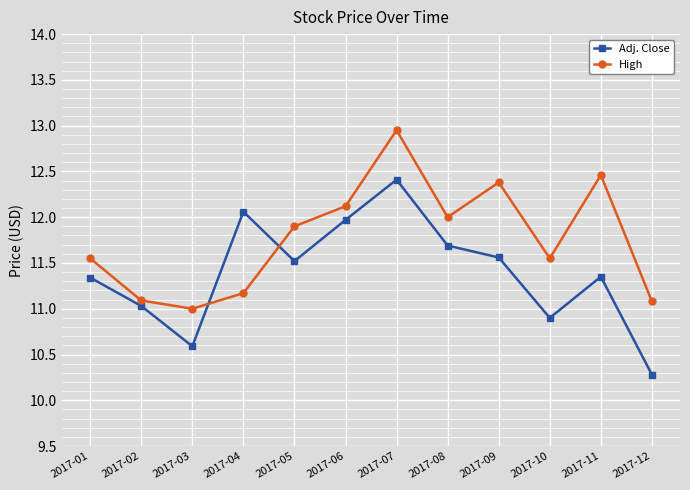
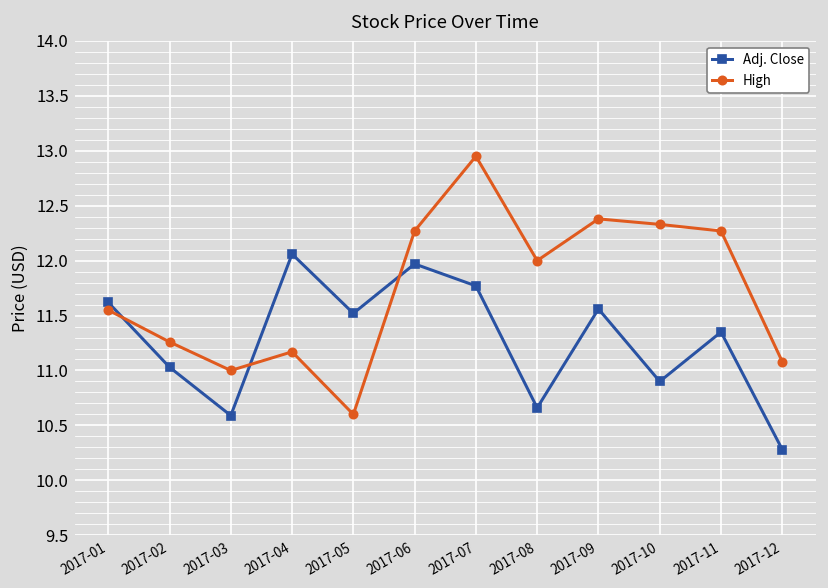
  {
    "Adj. Close": {
-     "2017-01": 11.3,
+     "2017-01": 11.6,
      "2017-02": 11.0,
      "2017-03": 10.6,
      "2017-04": 12.1,
      "2017-05": 11.5,
      "2017-06": 12.0,
-     "2017-07": 12.4,
-     "2017-08": 11.7,
+     "2017-07": 11.8,
+     "2017-08": 10.7,
      "2017-09": 11.6,
      "2017-10": 10.9,
      "2017-11": 11.4,
      "2017-12": 10.3
    },
    "High": {
      "2017-01": 11.6,
-     "2017-02": 11.1,
+     "2017-02": 11.3,
      "2017-03": 11.0,
      "2017-04": 11.2,
-     "2017-05": 11.9,
-     "2017-06": 12.1,
+     "2017-05": 10.6,
+     "2017-06": 12.3,
      "2017-07": 13.0,
      "2017-08": 12.0,
      "2017-09": 12.4,
-     "2017-10": 11.6,
-     "2017-11": 12.5,
+     "2017-10": 12.3,
+     "2017-11": 12.3,
      "2017-12": 11.1
    }
  }
